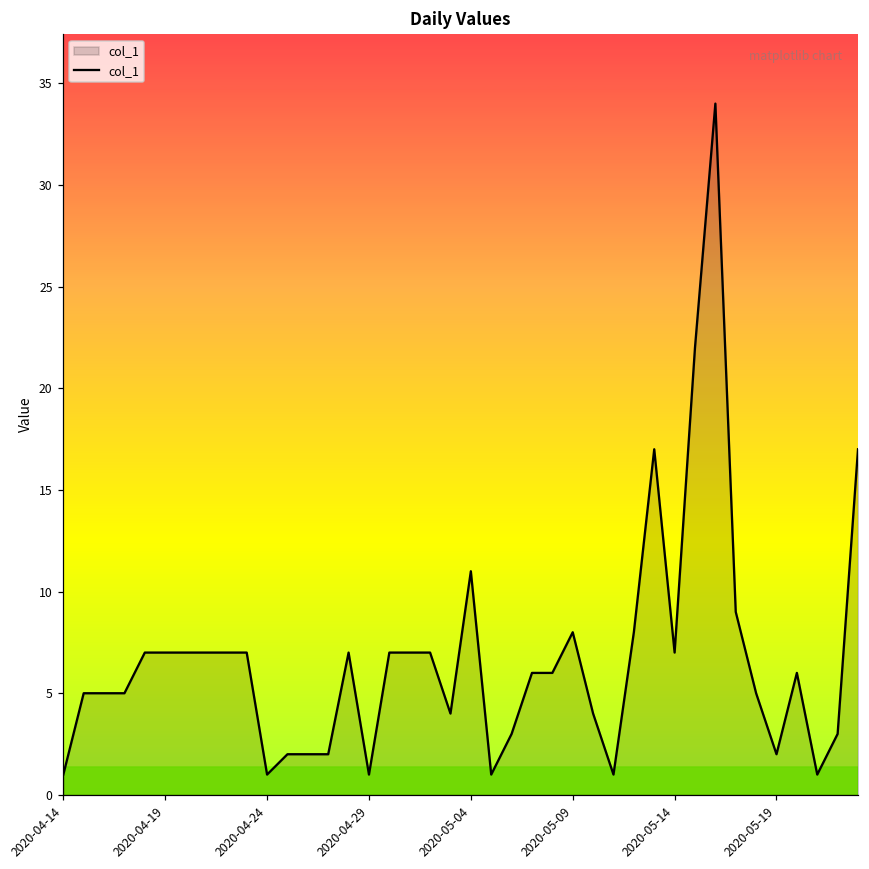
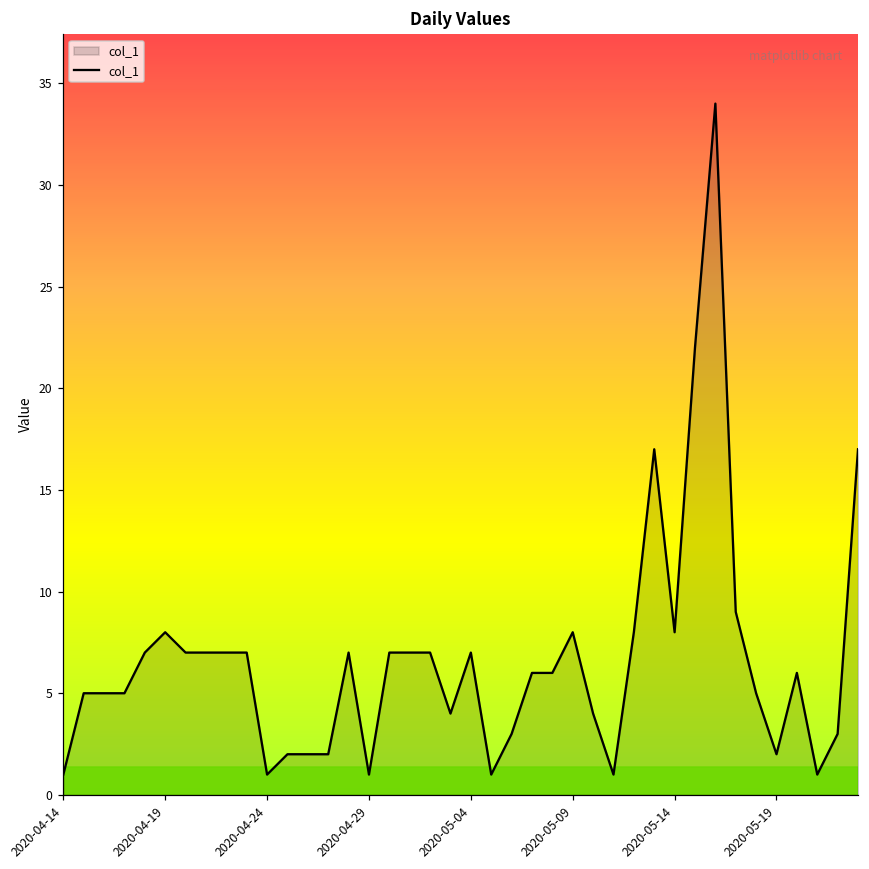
  {
-   "2020-04-19": 7,
-   "2020-05-04": 11,
+   "2020-04-19": 8,
+   "2020-05-04": 7,
    "2020-05-09": 8,
-   "2020-05-14": 7,
+   "2020-05-14": 8,
    "2020-05-19": 2
  }
